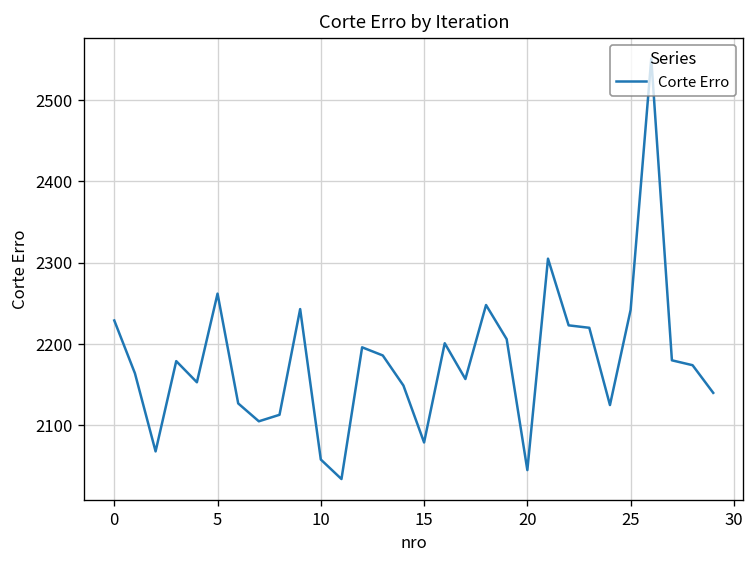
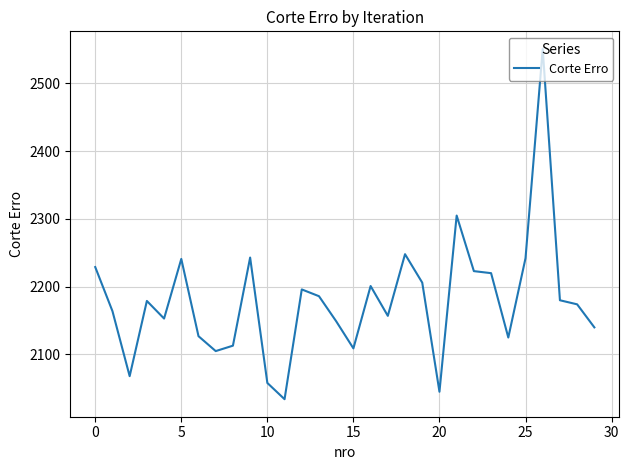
  {
    "0": 2230,
-   "5": 2260,
+   "5": 2240,
    "10": 2060,
-   "15": 2080,
+   "15": 2110,
    "20": 2050,
    "25": 2240
  }
